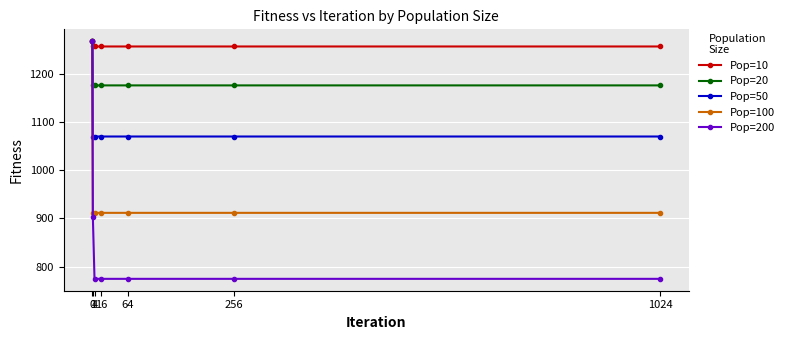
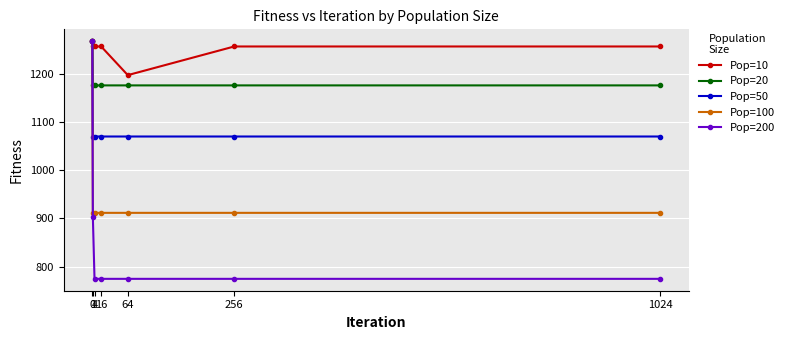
  {
    "Pop=10": {
-     "64": 1260,
+     "64": 1200,
      "256": 1260,
      "1024": 1260
    },
    "Pop=20": {
      "64": 1180,
      "256": 1180,
      "1024": 1180
    },
    "Pop=50": {
      "64": 1070,
      "256": 1070,
      "1024": 1070
    },
    "Pop=100": {
      "64": 910,
      "256": 910,
      "1024": 910
    },
    "Pop=200": {
      "64": 770,
      "256": 770,
      "1024": 770
    }
  }
